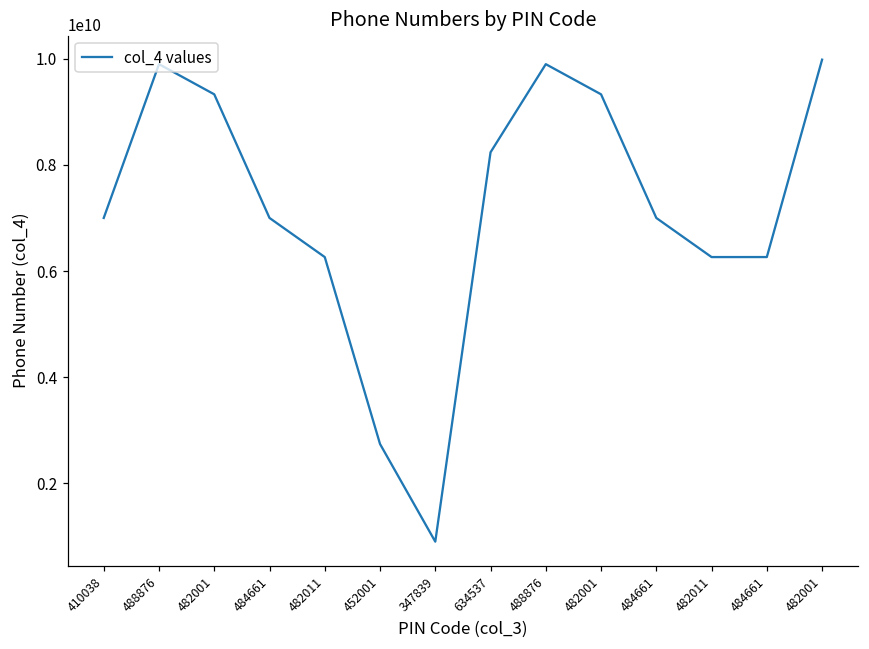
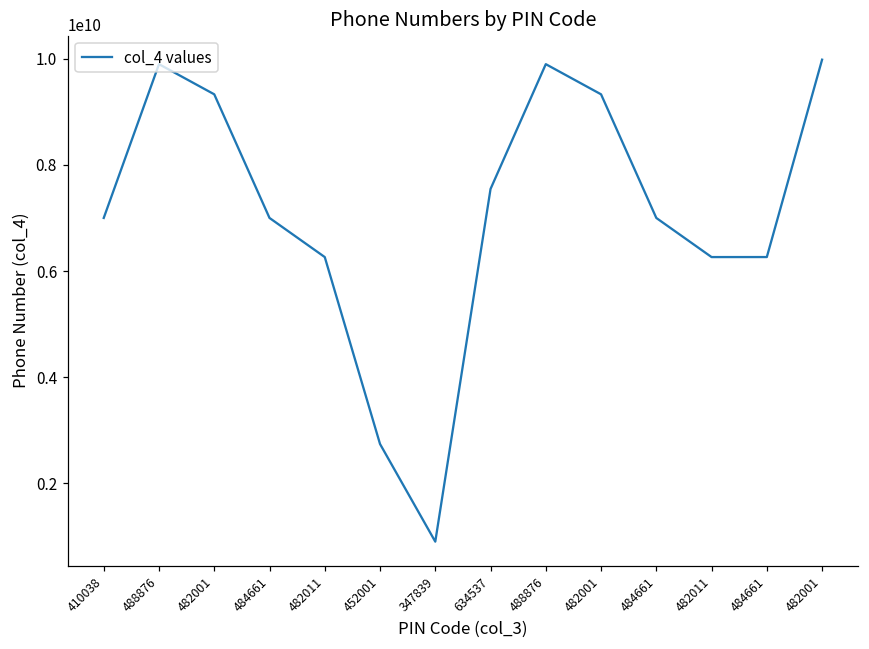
  {
    "410038": 7000000000,
    "452001": 2700000000,
    "347839": 900000000,
-   "634537": 8200000000
+   "634537": 7500000000
  }
